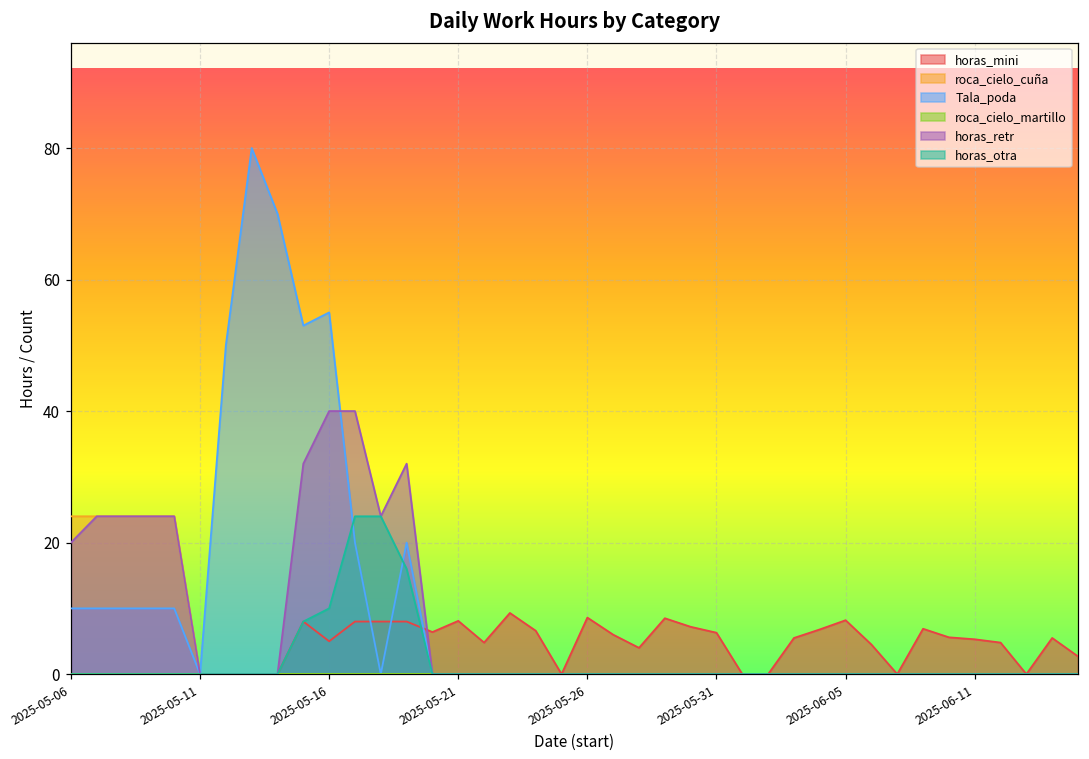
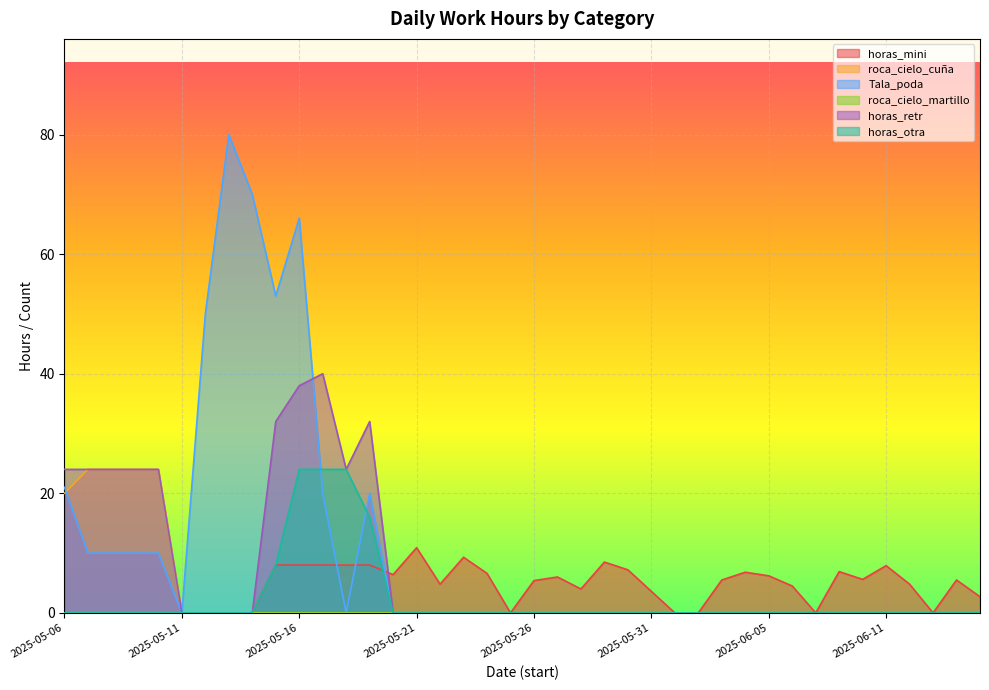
  {
    "horas_mini": {
-     "2025-05-16": 5,
-     "2025-05-21": 8,
-     "2025-05-26": 9,
-     "2025-05-31": 6,
-     "2025-06-05": 8,
-     "2025-06-11": 5
+     "2025-05-16": 8,
+     "2025-05-21": 11,
+     "2025-05-26": 5,
+     "2025-05-31": 4,
+     "2025-06-05": 6,
+     "2025-06-11": 8
    },
    "roca_cielo_cuña": {
-     "2025-05-06": 24
+     "2025-05-06": 20
    },
    "Tala_poda": {
-     "2025-05-06": 10,
-     "2025-05-16": 55
+     "2025-05-06": 21,
+     "2025-05-16": 66
    },
    "horas_retr": {
-     "2025-05-06": 20,
-     "2025-05-16": 40
+     "2025-05-06": 24,
+     "2025-05-16": 38
    },
    "horas_otra": {
-     "2025-05-16": 10
+     "2025-05-16": 24
    }
  }
